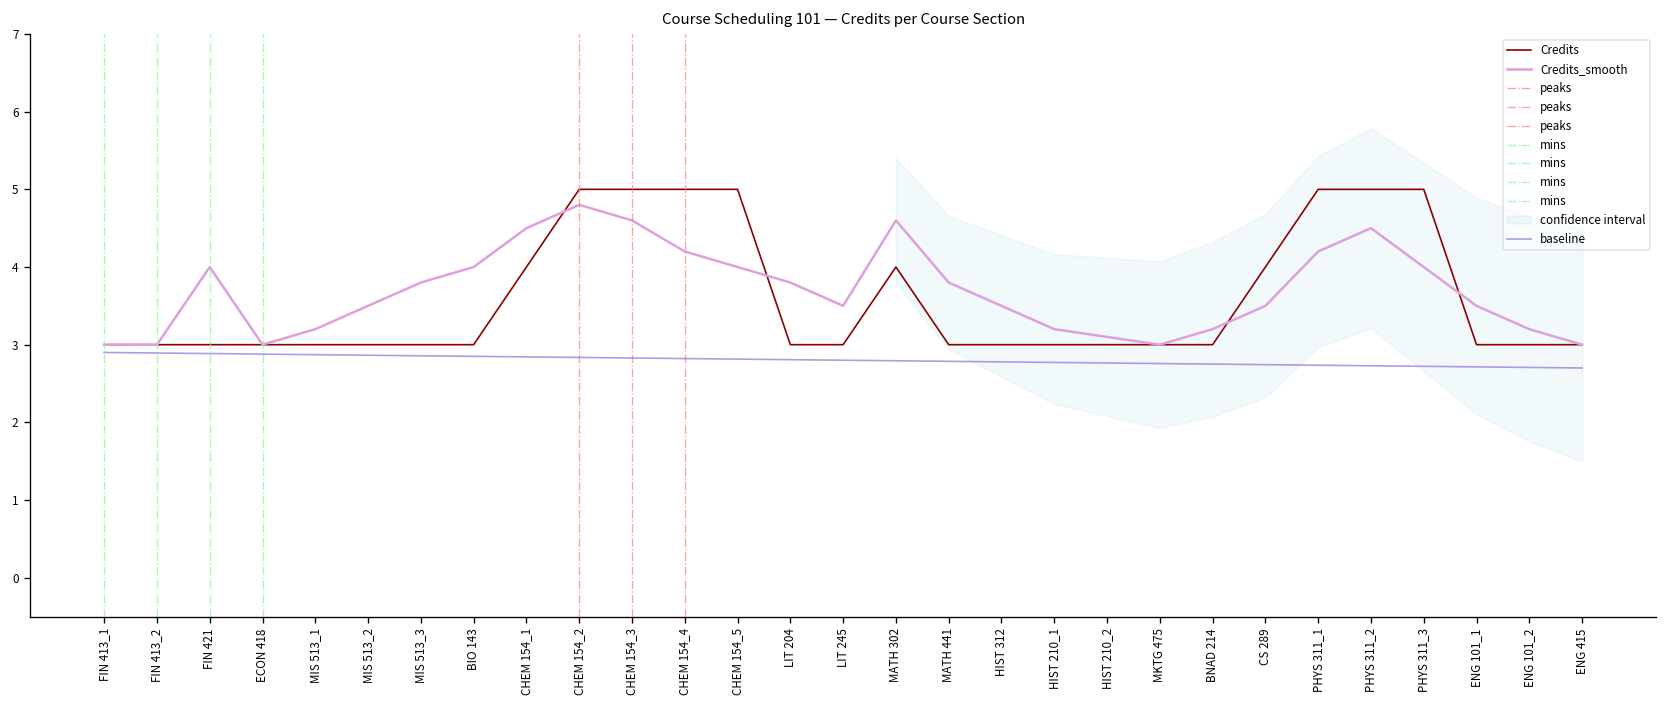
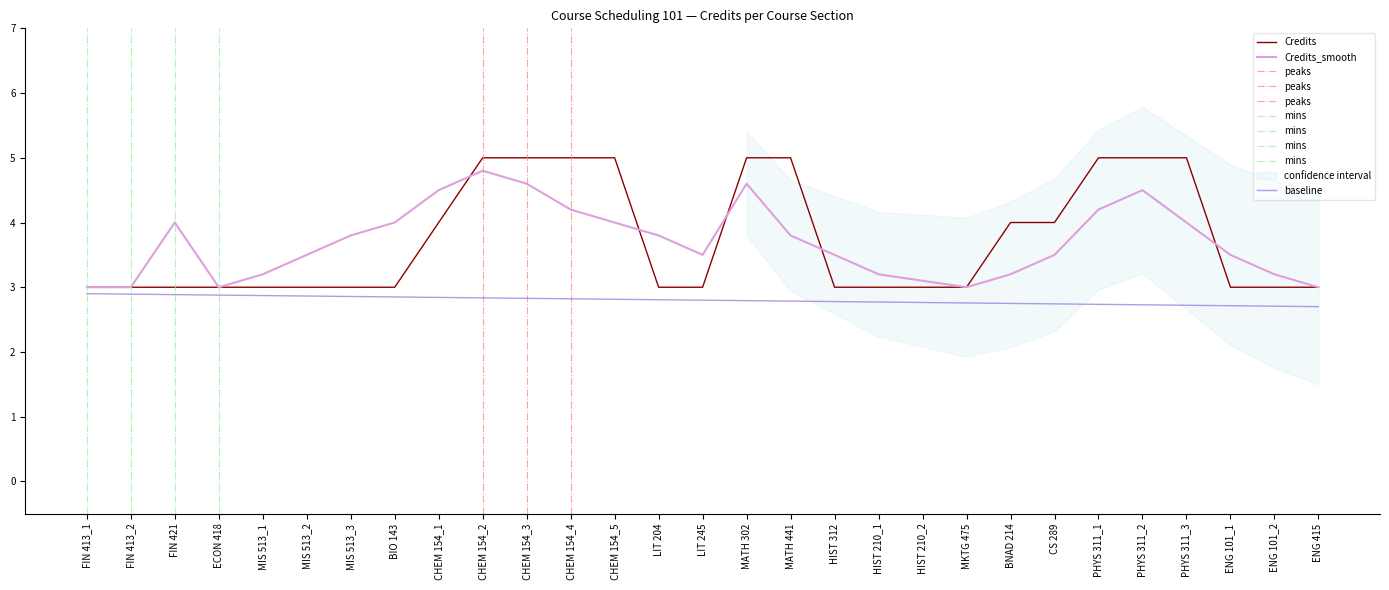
  {
    "Credits": {
      "FIN 421": 3,
      "MIS 513_1": 3,
      "MIS 513_2": 3,
      "MIS 513_3": 3,
      "BIO 143": 3,
      "CHEM 154_1": 4,
      "CHEM 154_2": 5,
      "CHEM 154_3": 5,
      "CHEM 154_4": 5,
      "CHEM 154_5": 5,
      "LIT 204": 3,
      "LIT 245": 3,
-     "MATH 302": 4,
-     "MATH 441": 3,
+     "MATH 302": 5,
+     "MATH 441": 5,
      "HIST 312": 3,
      "HIST 210_1": 3,
      "HIST 210_2": 3,
-     "BNAD 214": 3,
+     "BNAD 214": 4,
      "CS 289": 4,
      "PHYS 311_1": 5,
      "PHYS 311_2": 5,
      "PHYS 311_3": 5,
      "ENG 101_1": 3,
      "ENG 101_2": 3
    },
    "Credits_smooth": {
      "FIN 421": 4,
      "MIS 513_1": 3.2,
      "MIS 513_2": 3.5,
      "MIS 513_3": 3.8,
      "BIO 143": 4,
      "CHEM 154_1": 4.5,
      "CHEM 154_2": 4.8,
      "CHEM 154_3": 4.6,
      "CHEM 154_4": 4.2,
      "CHEM 154_5": 4,
      "LIT 204": 3.8,
      "LIT 245": 3.5,
      "MATH 302": 4.6,
      "MATH 441": 3.8,
      "HIST 312": 3.5,
      "HIST 210_1": 3.2,
      "HIST 210_2": 3.1,
      "BNAD 214": 3.2,
      "CS 289": 3.5,
      "PHYS 311_1": 4.2,
      "PHYS 311_2": 4.5,
      "PHYS 311_3": 4,
      "ENG 101_1": 3.5,
      "ENG 101_2": 3.2
    },
    "baseline": {
      "FIN 413_1": 2.9,
      "FIN 413_2": 2.9,
      "FIN 421": 2.9,
      "ECON 418": 2.9,
      "MIS 513_1": 2.9,
      "MIS 513_2": 2.9,
      "MIS 513_3": 2.9,
      "BIO 143": 2.8,
      "CHEM 154_1": 2.8,
      "CHEM 154_2": 2.8,
      "CHEM 154_3": 2.8,
      "CHEM 154_4": 2.8,
      "CHEM 154_5": 2.8,
      "LIT 204": 2.8,
      "LIT 245": 2.8,
      "MATH 302": 2.8,
      "MATH 441": 2.8,
      "HIST 312": 2.8,
      "HIST 210_1": 2.8,
      "HIST 210_2": 2.8,
      "MKTG 475": 2.8,
      "BNAD 214": 2.8,
      "CS 289": 2.7,
      "PHYS 311_1": 2.7,
      "PHYS 311_2": 2.7,
      "PHYS 311_3": 2.7,
      "ENG 101_1": 2.7,
      "ENG 101_2": 2.7,
      "ENG 415": 2.7
    }
  }
